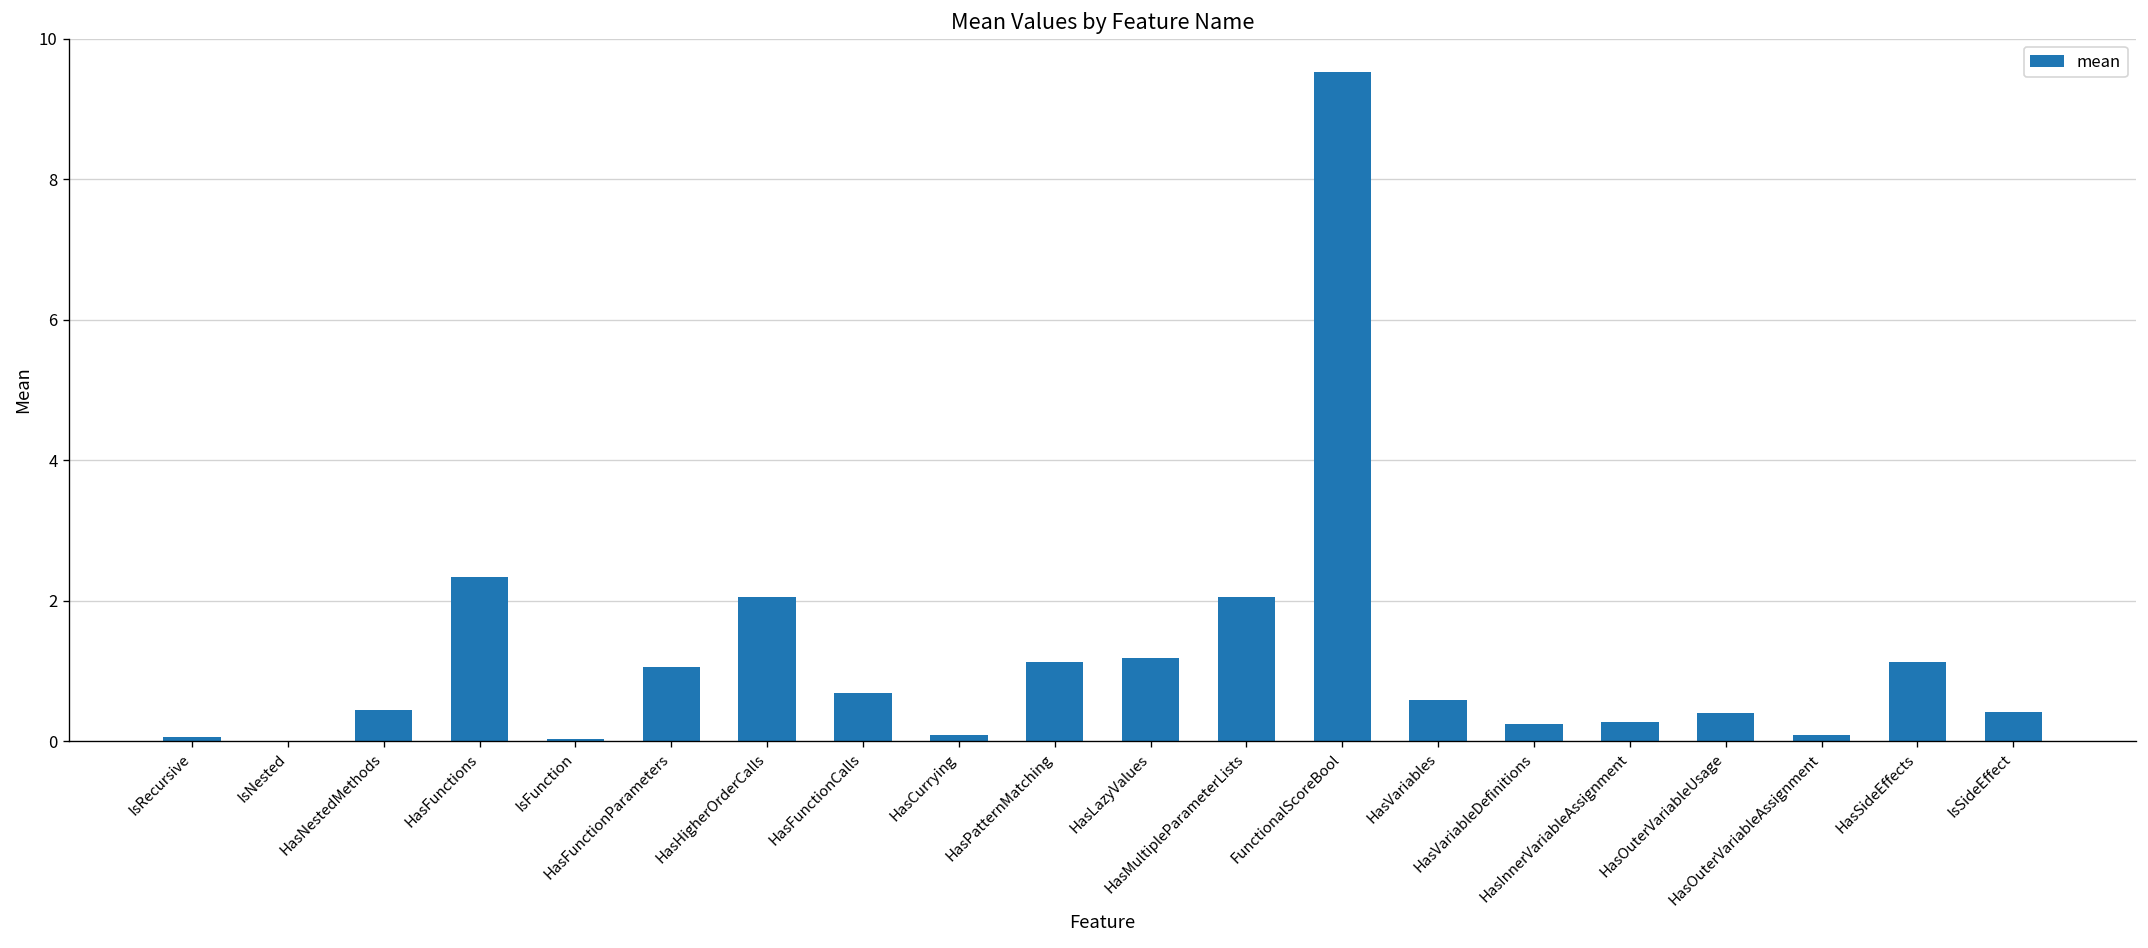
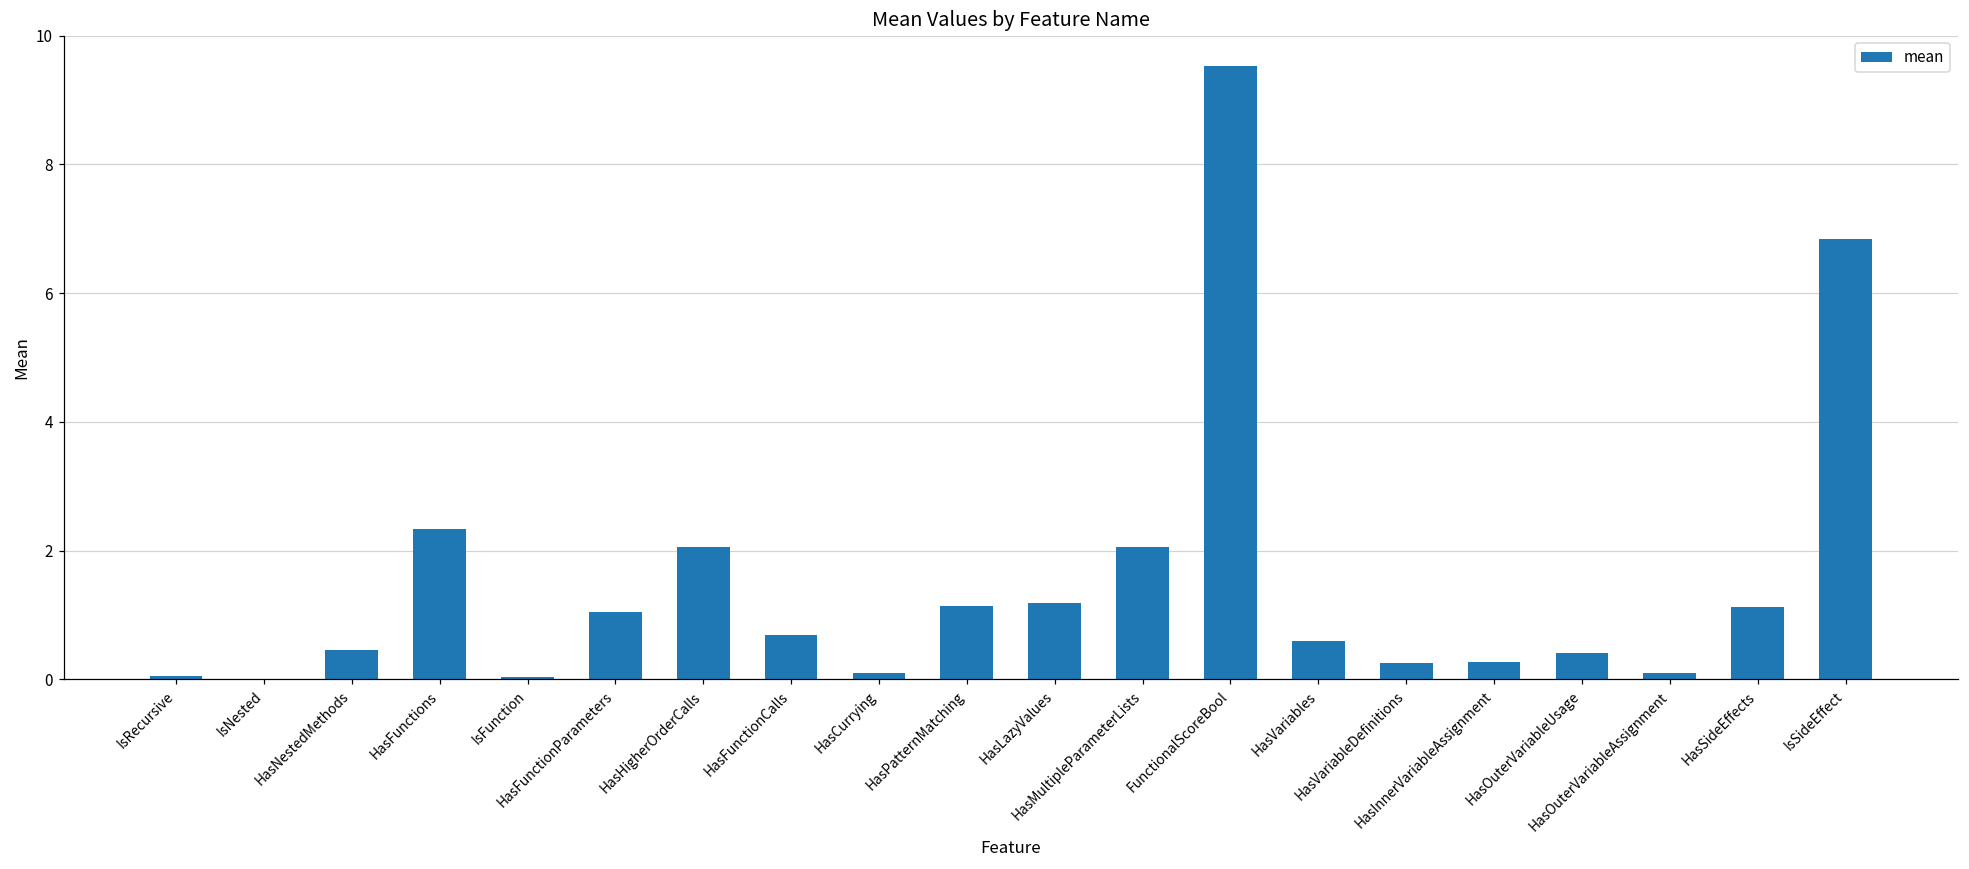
  {
    "IsRecursive": 0.1,
    "HasNestedMethods": 0.4,
    "HasFunctions": 2.3,
    "HasFunctionParameters": 1.0,
    "HasHigherOrderCalls": 2.1,
    "HasFunctionCalls": 0.7,
    "HasCurrying": 0.1,
    "HasPatternMatching": 1.1,
    "HasLazyValues": 1.2,
    "HasMultipleParameterLists": 2.1,
    "FunctionalScoreBool": 9.5,
    "HasVariables": 0.6,
    "HasVariableDefinitions": 0.2,
    "HasInnerVariableAssignment": 0.3,
    "HasOuterVariableUsage": 0.4,
    "HasOuterVariableAssignment": 0.1,
    "HasSideEffects": 1.1,
-   "IsSideEffect": 0.4
+   "IsSideEffect": 6.8
  }
